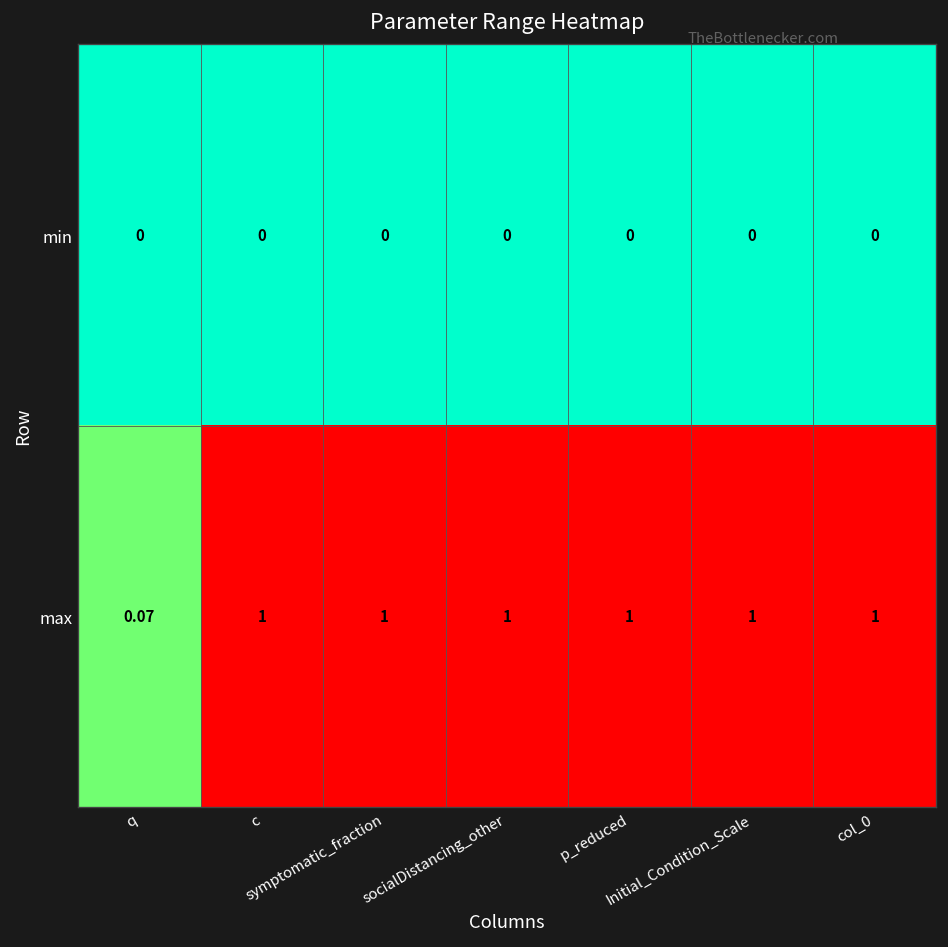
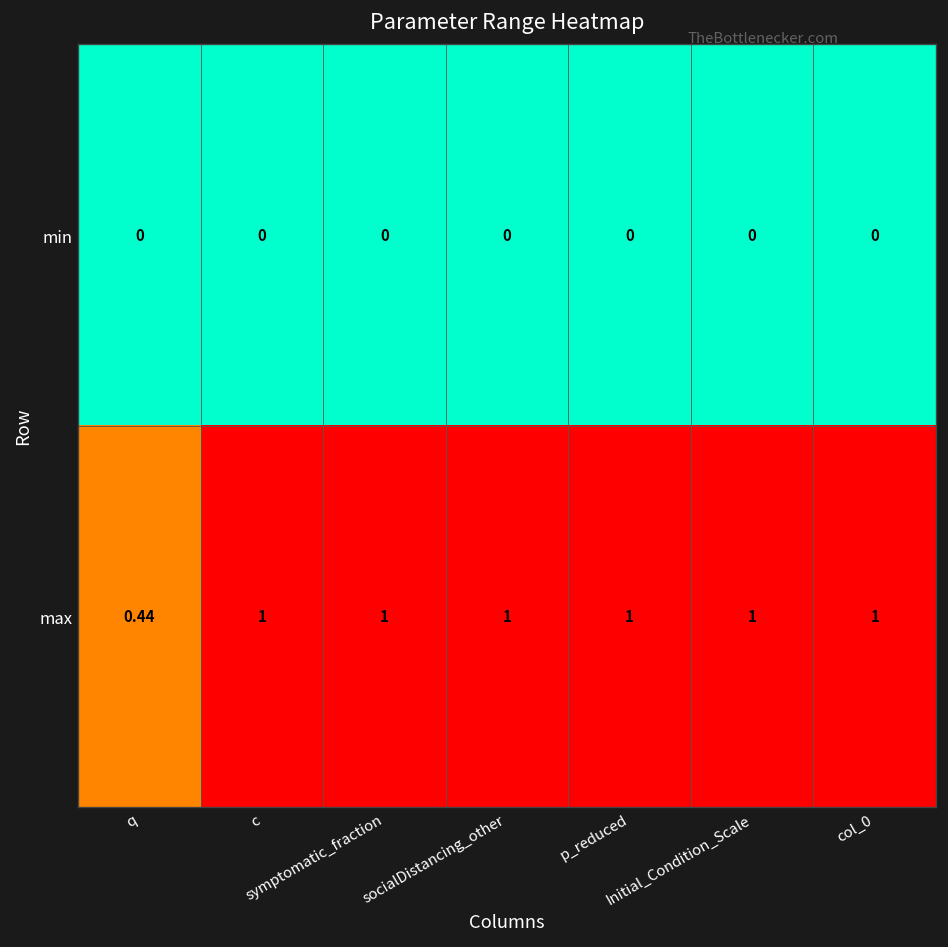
  {
    "min": {
      "q": 0,
      "c": 0,
      "symptomatic_fraction": 0,
      "socialDistancing_other": 0,
      "p_reduced": 0,
      "Initial_Condition_Scale": 0,
      "col_0": 0
    },
    "max": {
-     "q": 0.07,
+     "q": 0.44,
      "c": 1,
      "symptomatic_fraction": 1,
      "socialDistancing_other": 1,
      "p_reduced": 1,
      "Initial_Condition_Scale": 1,
      "col_0": 1
    }
  }
